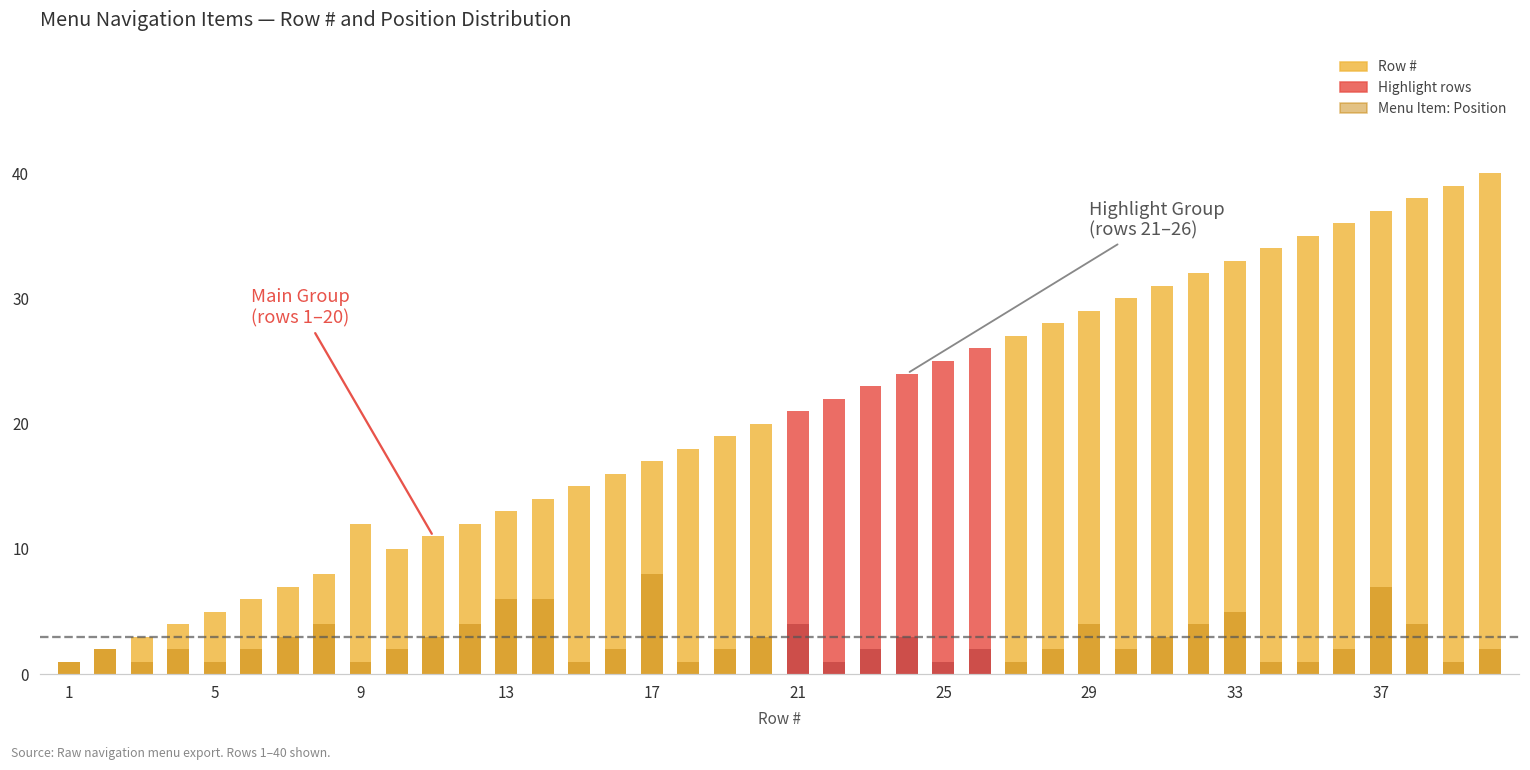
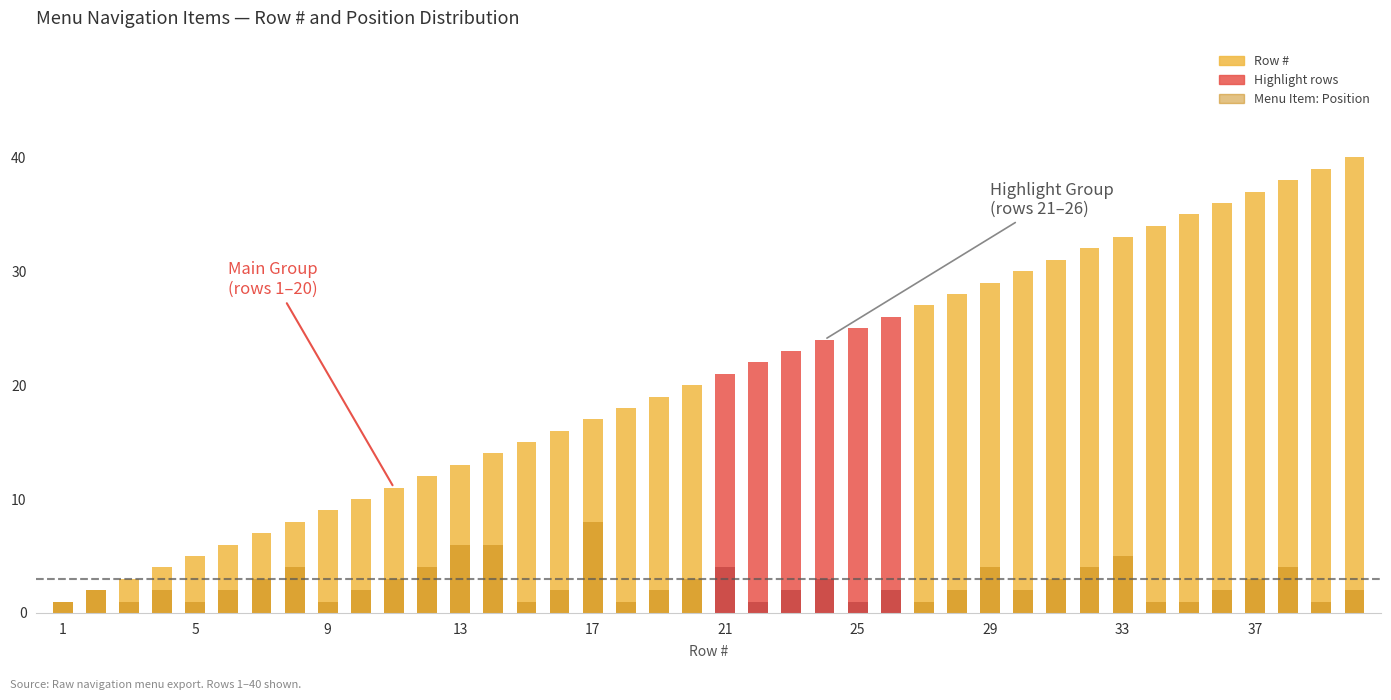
  {
    "Row #": {
      "1": 1,
      "5": 5,
-     "9": 12,
+     "9": 9,
      "13": 13,
      "17": 17,
      "21": 21,
      "33": 33,
      "37": 37
    },
    "Menu Item: Position": {
      "1": 1,
-     "37": 7
+     "37": 3
    }
  }
